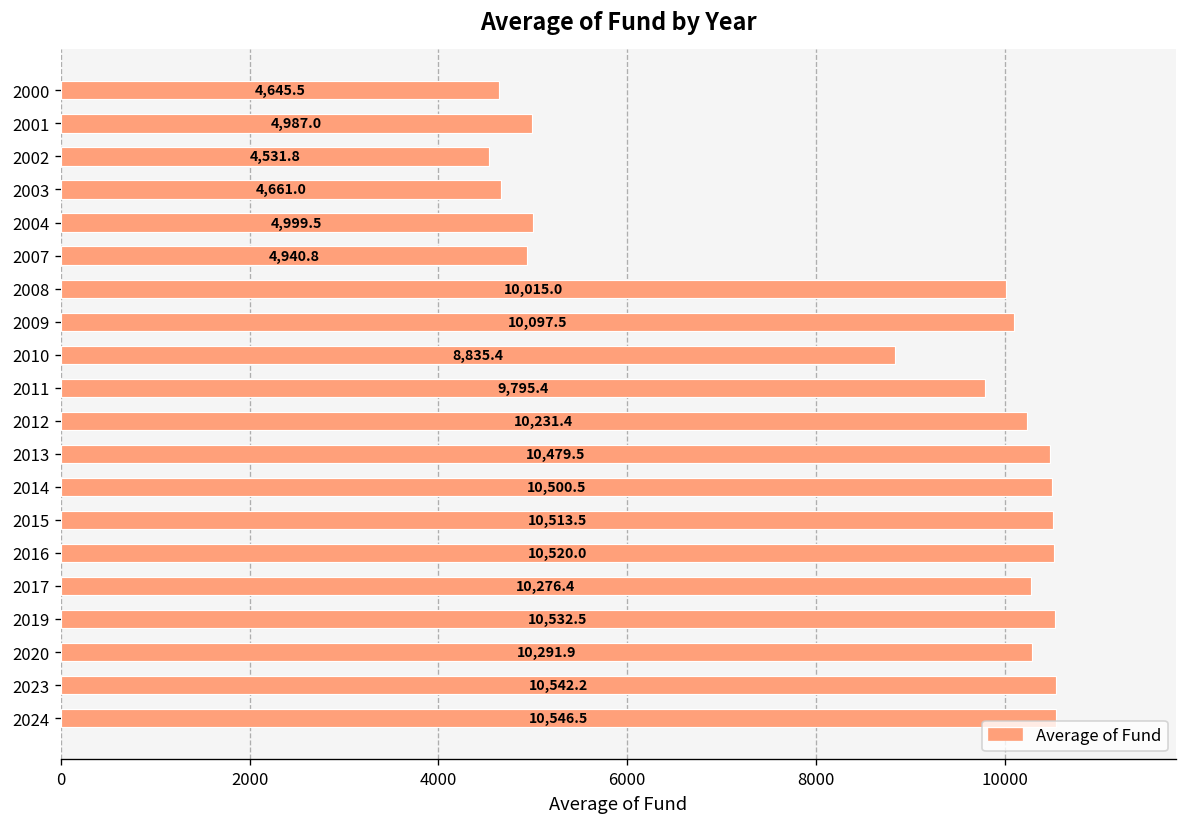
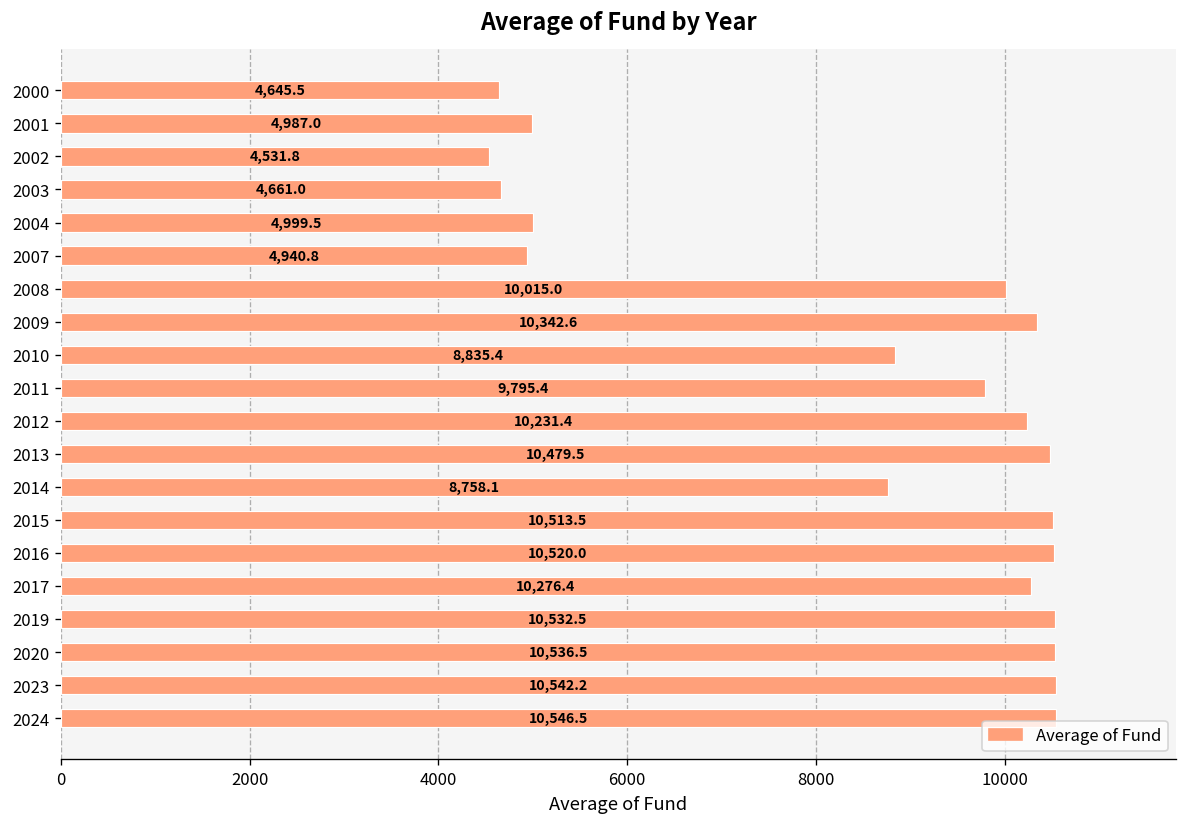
  {
    "2000": "4,645.5",
    "2001": "4,987.0",
    "2002": "4,531.8",
    "2003": "4,661.0",
    "2004": "4,999.5",
    "2007": "4,940.8",
    "2008": "10,015.0",
-   "2009": "10,097.5",
+   "2009": "10,342.6",
    "2010": "8,835.4",
    "2011": "9,795.4",
    "2012": "10,231.4",
    "2013": "10,479.5",
-   "2014": "10,500.5",
+   "2014": "8,758.1",
    "2015": "10,513.5",
    "2016": "10,520.0",
    "2017": "10,276.4",
    "2019": "10,532.5",
-   "2020": "10,291.9",
+   "2020": "10,536.5",
    "2023": "10,542.2",
    "2024": "10,546.5"
  }
